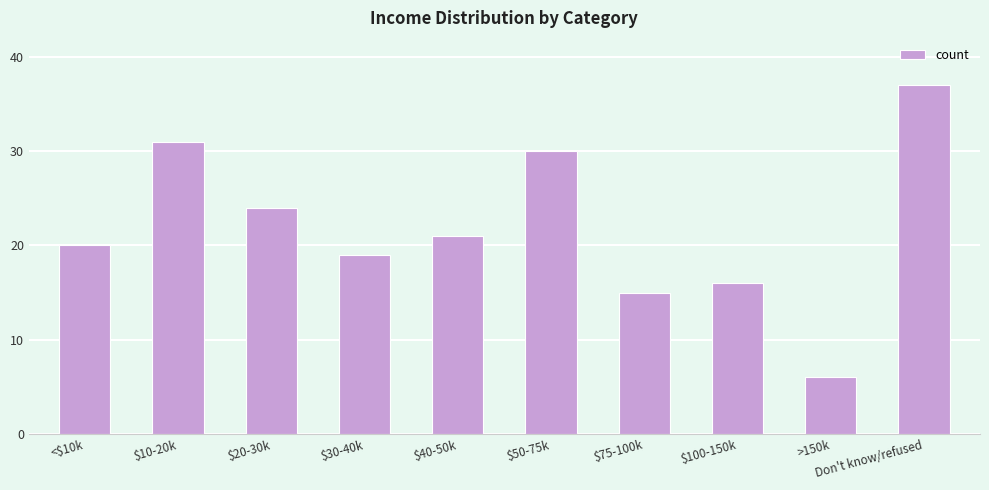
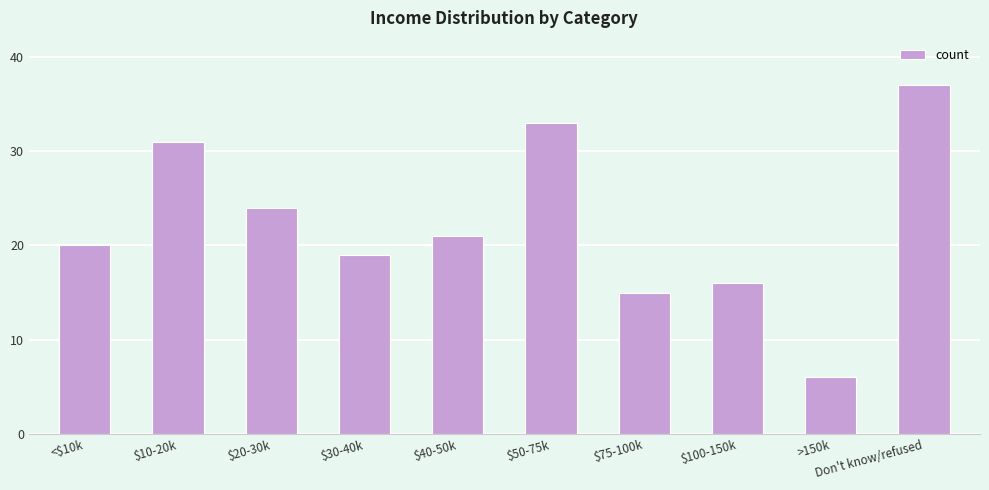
  {
    "<$10k": 20,
    "$10-20k": 31,
    "$20-30k": 24,
    "$30-40k": 19,
    "$40-50k": 21,
-   "$50-75k": 30,
+   "$50-75k": 33,
    "$75-100k": 15,
    "$100-150k": 16,
    ">150k": 6,
    "Don't know/refused": 37
  }
